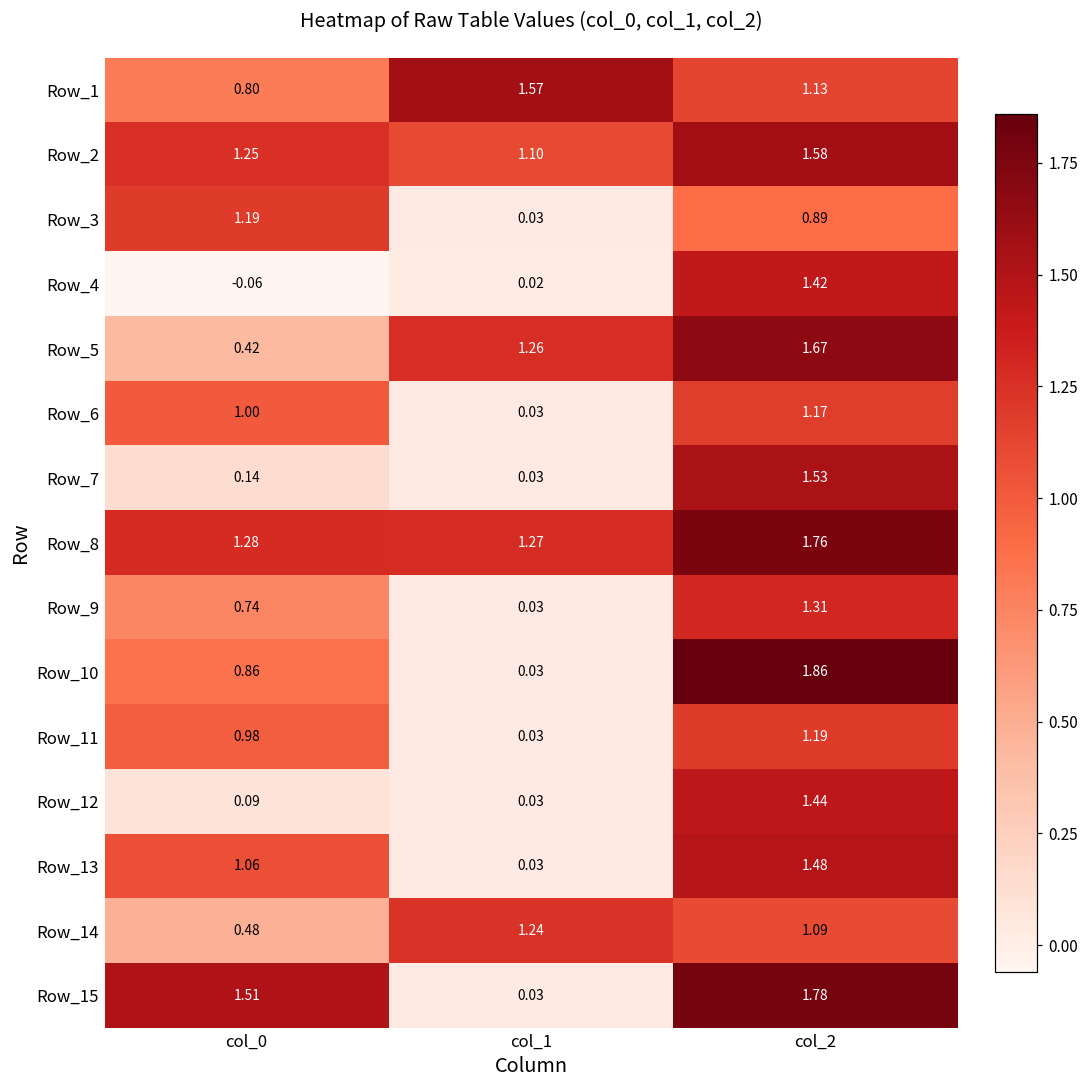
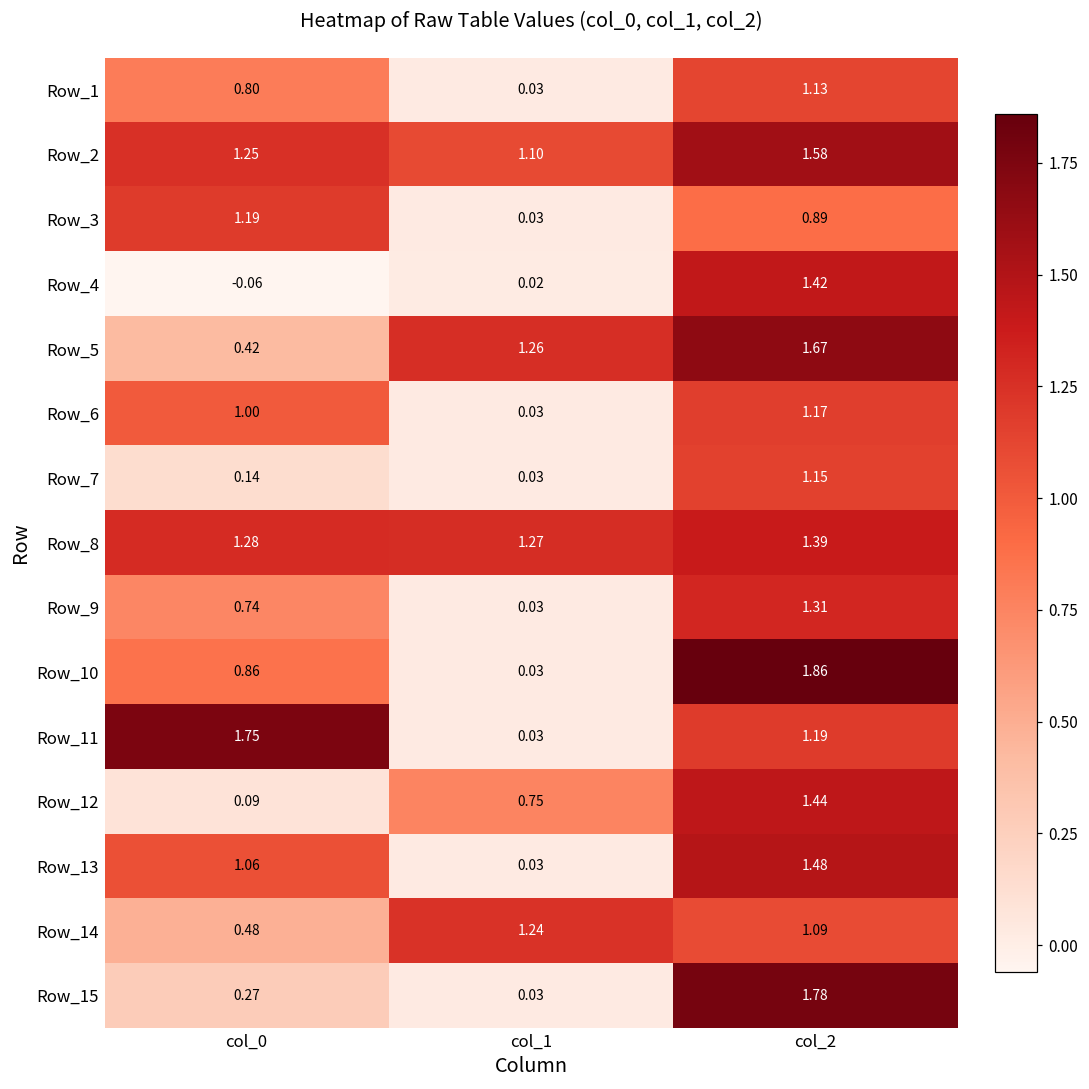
  {
    "Row_1": {
      "col_0": 0.80,
-     "col_1": 1.57,
+     "col_1": 0.03,
      "col_2": 1.13
    },
    "Row_2": {
      "col_0": 1.25,
      "col_1": 1.10,
      "col_2": 1.58
    },
    "Row_3": {
      "col_0": 1.19,
      "col_1": 0.03,
      "col_2": 0.89
    },
    "Row_4": {
      "col_0": -0.06,
      "col_1": 0.02,
      "col_2": 1.42
    },
    "Row_5": {
      "col_0": 0.42,
      "col_1": 1.26,
      "col_2": 1.67
    },
    "Row_6": {
      "col_0": 1.00,
      "col_1": 0.03,
      "col_2": 1.17
    },
    "Row_7": {
      "col_0": 0.14,
      "col_1": 0.03,
-     "col_2": 1.53
+     "col_2": 1.15
    },
    "Row_8": {
      "col_0": 1.28,
      "col_1": 1.27,
-     "col_2": 1.76
+     "col_2": 1.39
    },
    "Row_9": {
      "col_0": 0.74,
      "col_1": 0.03,
      "col_2": 1.31
    },
    "Row_10": {
      "col_0": 0.86,
      "col_1": 0.03,
      "col_2": 1.86
    },
    "Row_11": {
-     "col_0": 0.98,
+     "col_0": 1.75,
      "col_1": 0.03,
      "col_2": 1.19
    },
    "Row_12": {
      "col_0": 0.09,
-     "col_1": 0.03,
+     "col_1": 0.75,
      "col_2": 1.44
    },
    "Row_13": {
      "col_0": 1.06,
      "col_1": 0.03,
      "col_2": 1.48
    },
    "Row_14": {
      "col_0": 0.48,
      "col_1": 1.24,
      "col_2": 1.09
    },
    "Row_15": {
-     "col_0": 1.51,
+     "col_0": 0.27,
      "col_1": 0.03,
      "col_2": 1.78
    }
  }
